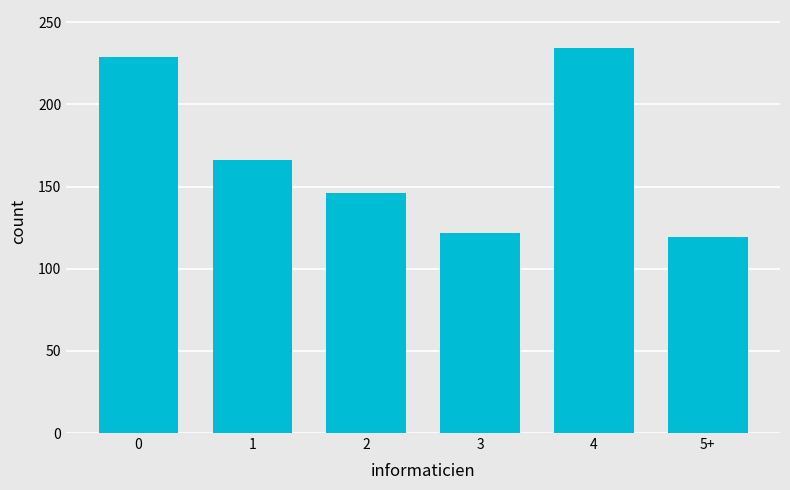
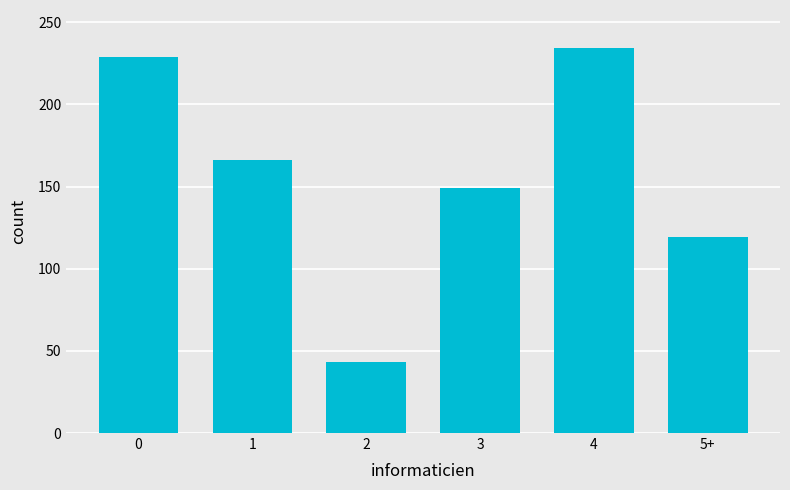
  {
    "0": 229,
    "1": 166,
-   "2": 146,
-   "3": 122,
+   "2": 43,
+   "3": 149,
    "4": 234,
    "5+": 119
  }
